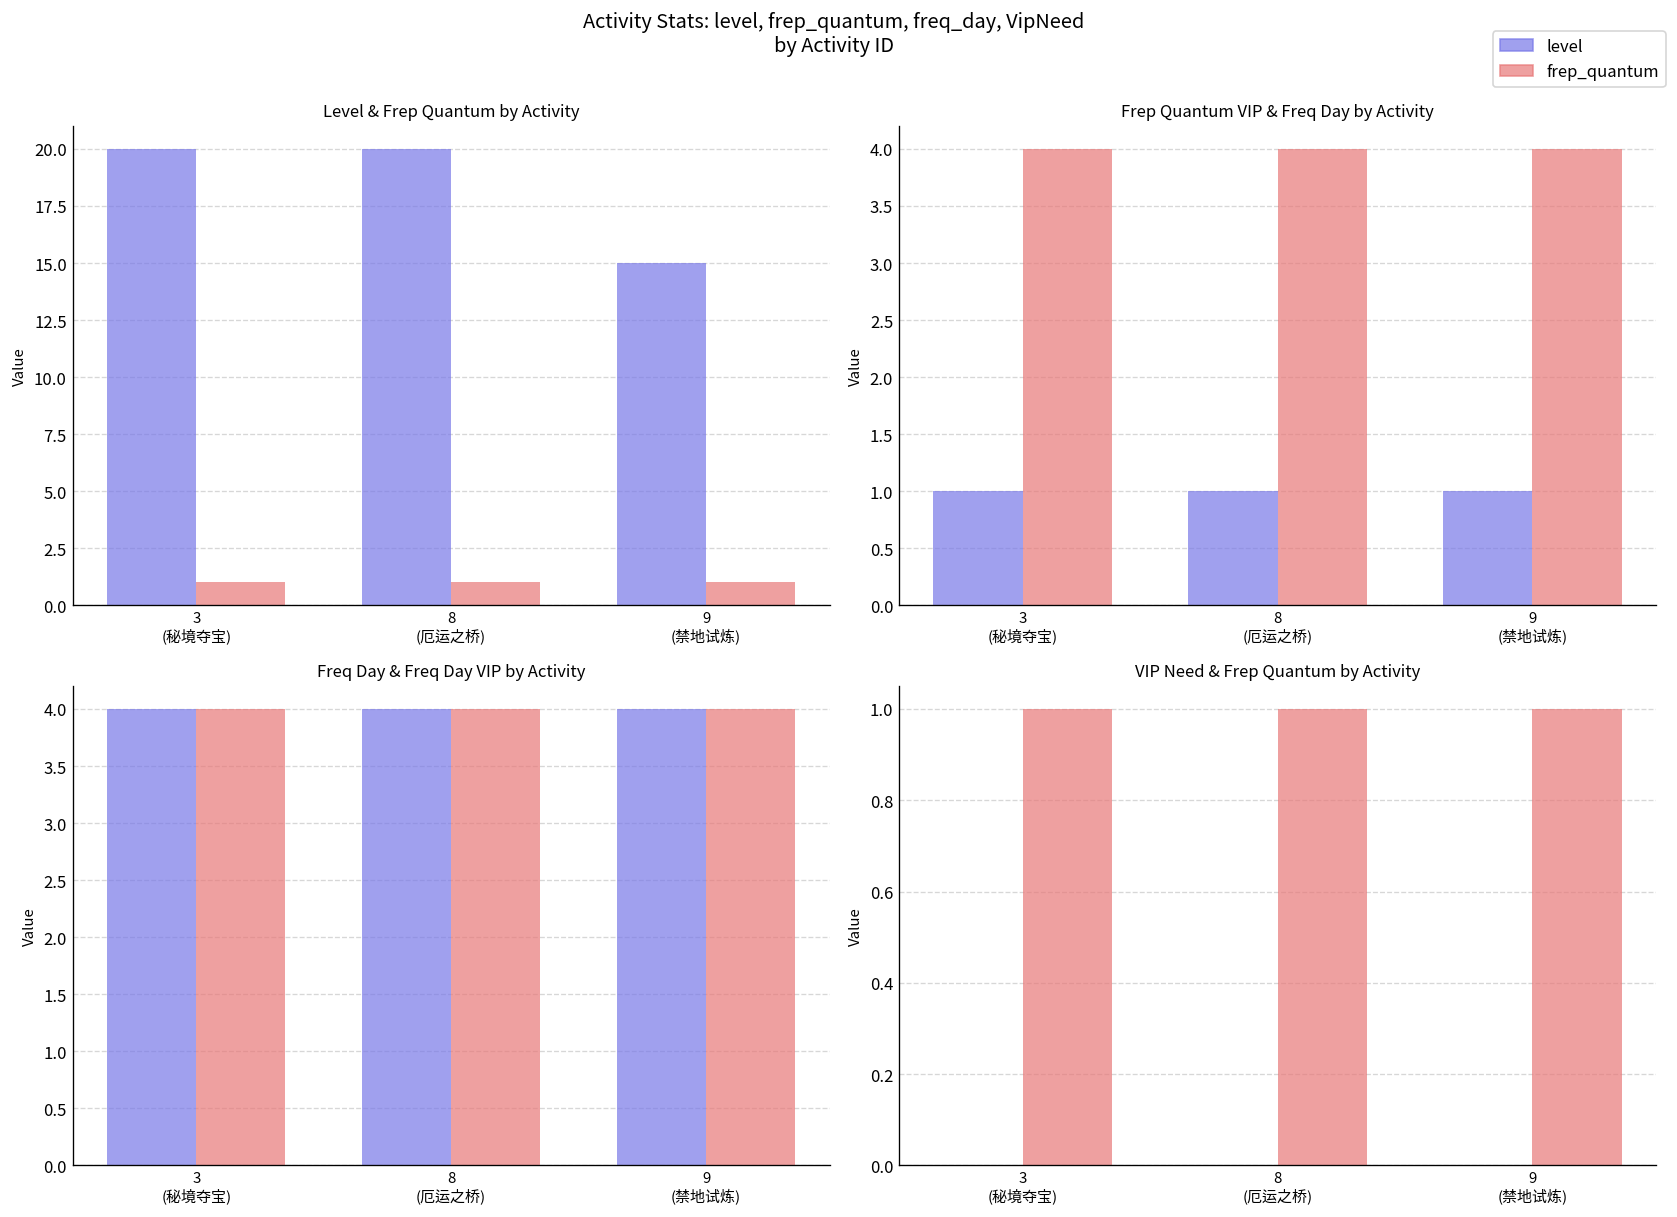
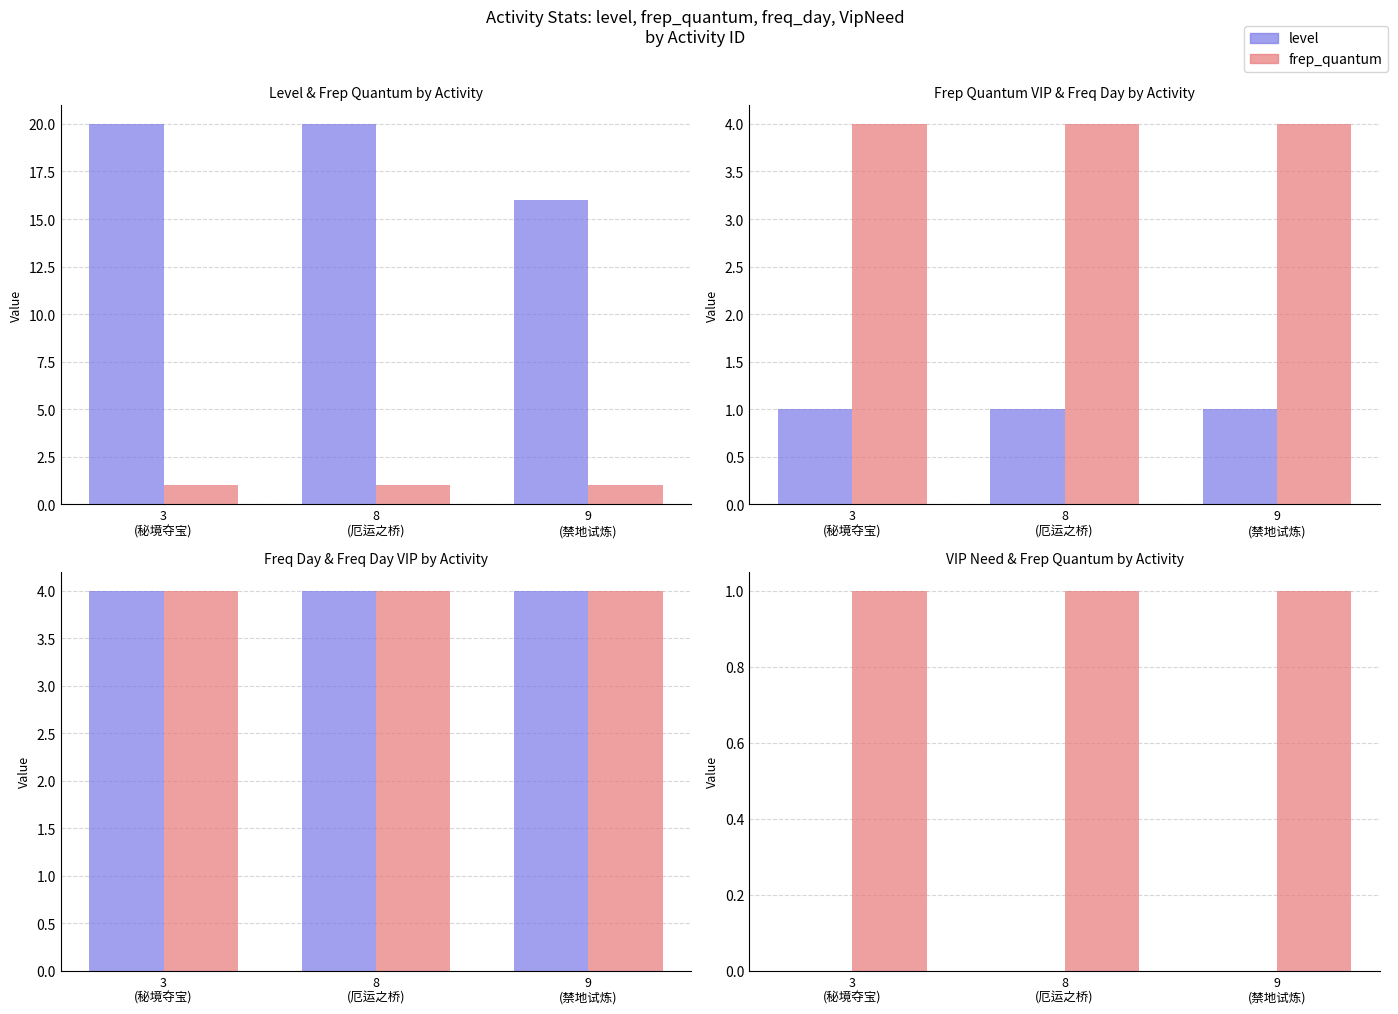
  {
    "Level & Frep Quantum by Activity": {
      "level": {
        "3 (秘境夺宝)": 20,
        "8 (厄运之桥)": 20,
-       "9 (禁地试炼)": 15
+       "9 (禁地试炼)": 16
      },
      "frep_quantum": {
        "3 (秘境夺宝)": 1,
        "8 (厄运之桥)": 1,
        "9 (禁地试炼)": 1
      }
    },
    "VIP Need & Frep Quantum by Activity": {
      "frep_quantum": {
        "3 (秘境夺宝)": 1.00,
        "8 (厄运之桥)": 1.00,
        "9 (禁地试炼)": 1.00
      }
    }
  }
